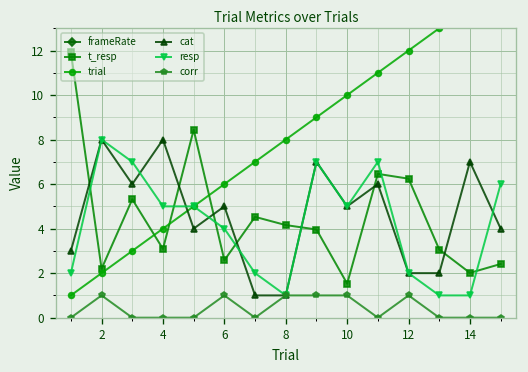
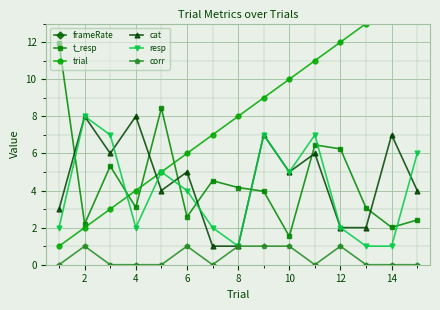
  {
    "resp": {
-     "4": 5,
+     "4": 2,
      "6": 4,
      "14": 1
    }
  }
